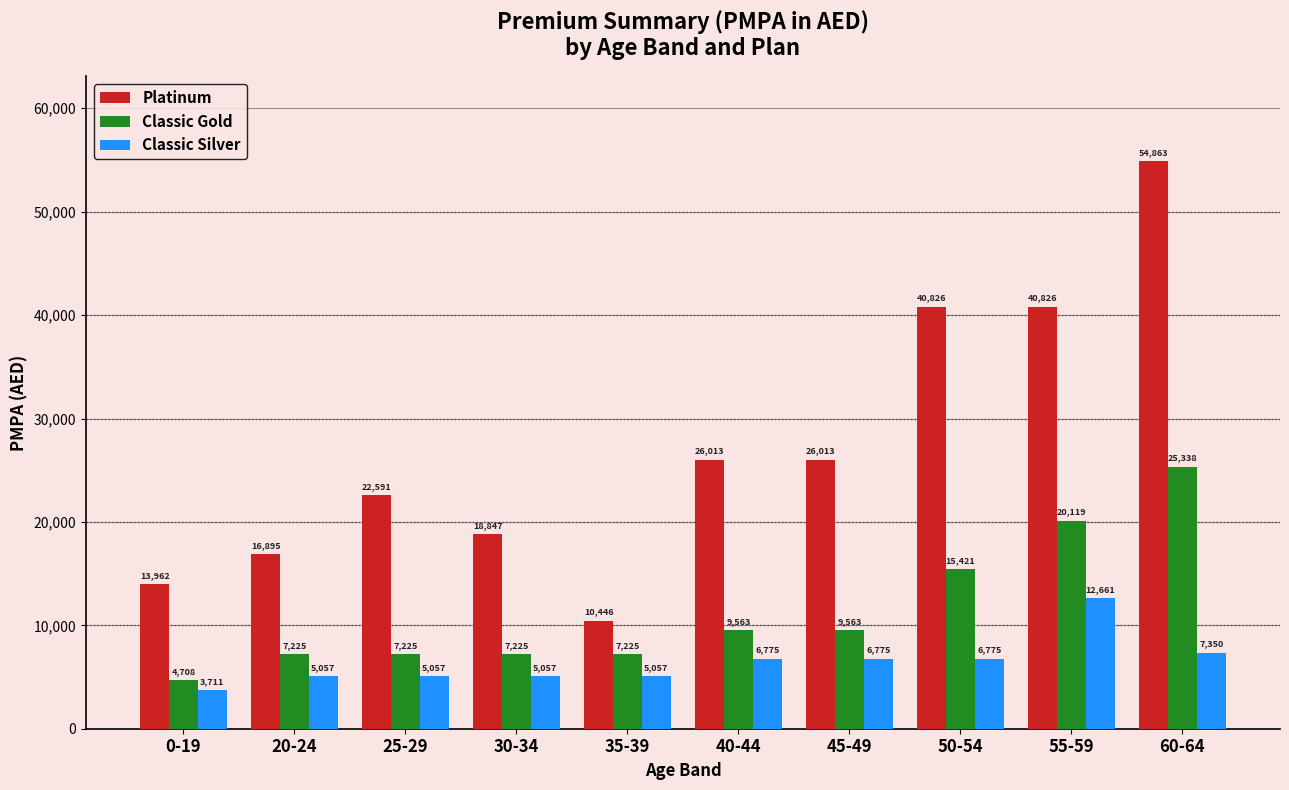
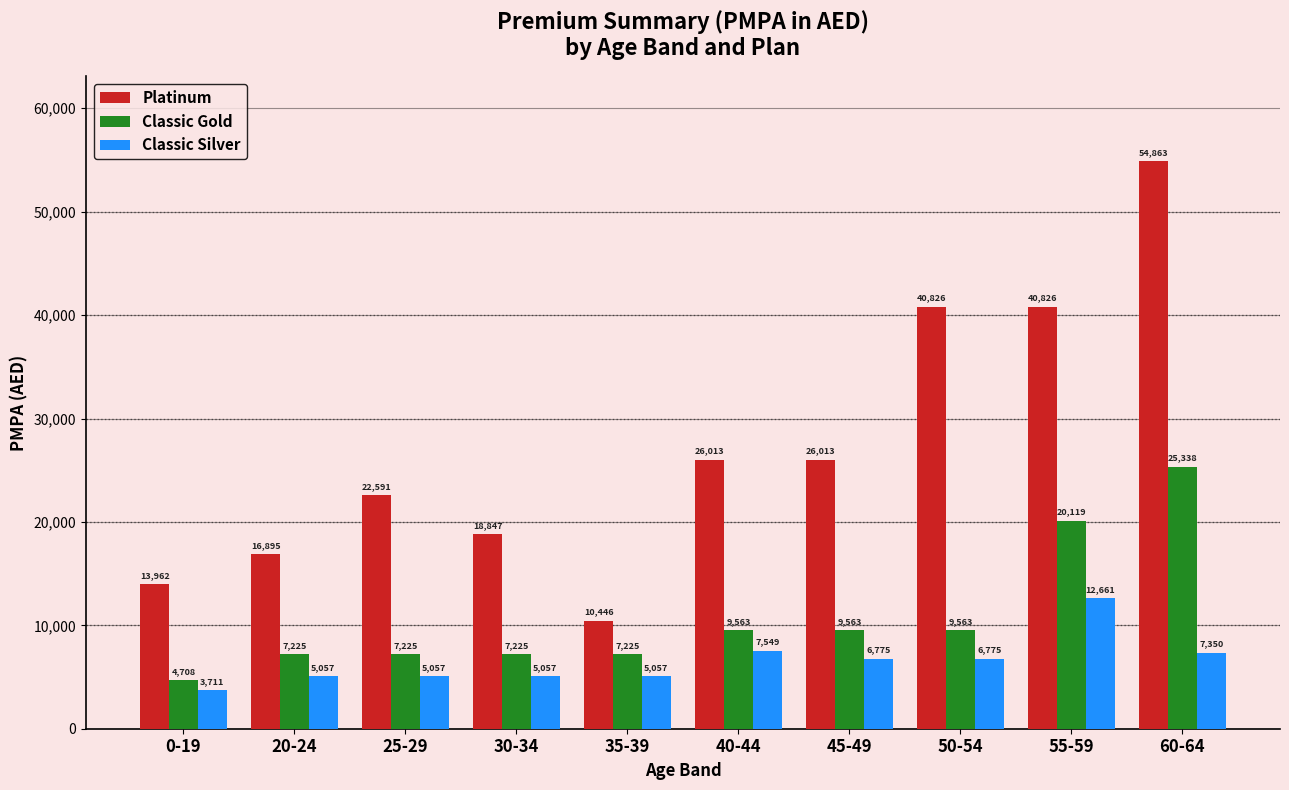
  {
    "Platinum": {
      "0-19": "13,962",
      "20-24": "16,895",
      "25-29": "22,591",
      "30-34": "18,847",
      "35-39": "10,446",
      "40-44": "26,013",
      "45-49": "26,013",
      "50-54": "40,826",
      "55-59": "40,826",
      "60-64": "54,863"
    },
    "Classic Gold": {
      "0-19": "4,708",
      "20-24": "7,225",
      "25-29": "7,225",
      "30-34": "7,225",
      "35-39": "7,225",
      "40-44": "9,563",
      "45-49": "9,563",
-     "50-54": "15,421",
+     "50-54": "9,563",
      "55-59": "20,119",
      "60-64": "25,338"
    },
    "Classic Silver": {
      "0-19": "3,711",
      "20-24": "5,057",
      "25-29": "5,057",
      "30-34": "5,057",
      "35-39": "5,057",
-     "40-44": "6,775",
+     "40-44": "7,549",
      "45-49": "6,775",
      "50-54": "6,775",
      "55-59": "12,661",
      "60-64": "7,350"
    }
  }
